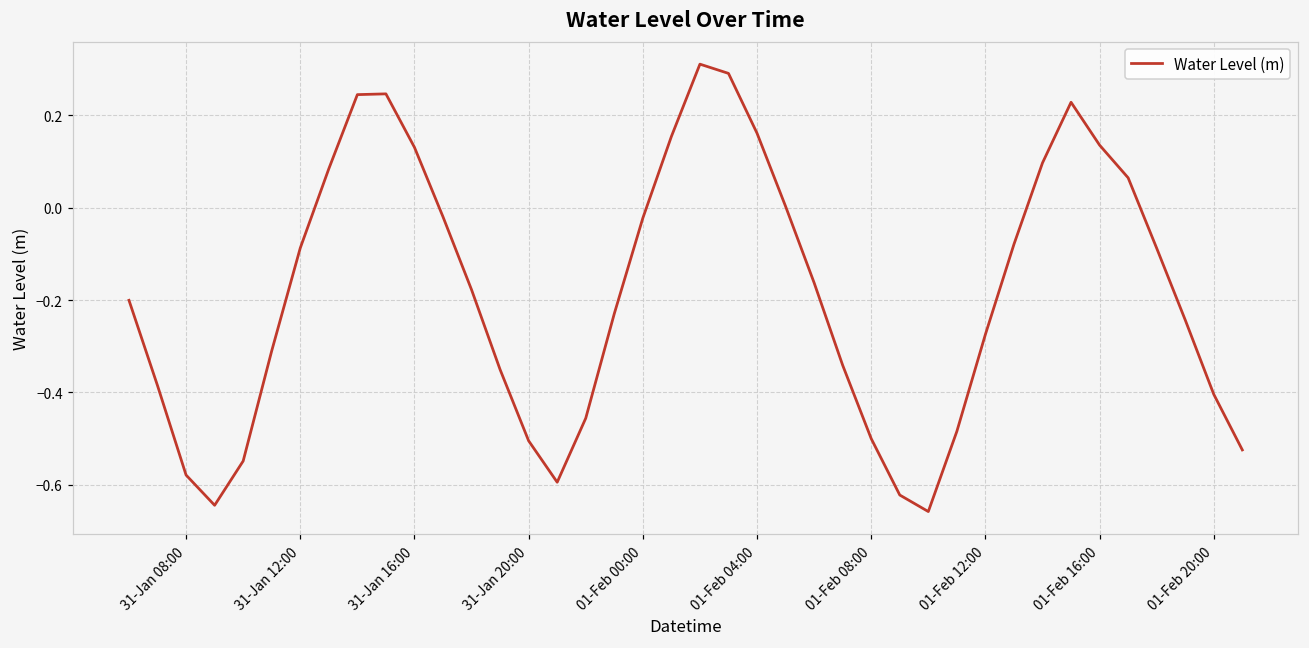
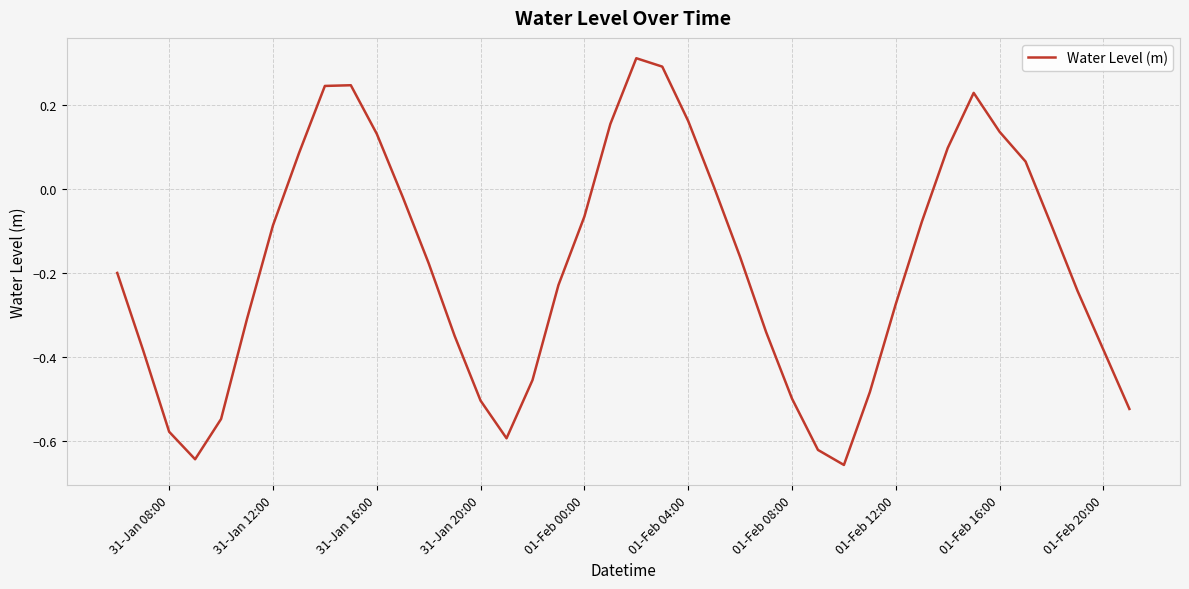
  {
    "31-Jan 08:00": -0.58,
    "31-Jan 12:00": -0.09,
    "31-Jan 16:00": 0.13,
    "31-Jan 20:00": -0.50,
-   "01-Feb 00:00": -0.02,
+   "01-Feb 00:00": -0.07,
    "01-Feb 04:00": 0.16,
    "01-Feb 08:00": -0.50,
    "01-Feb 12:00": -0.27,
    "01-Feb 16:00": 0.14,
-   "01-Feb 20:00": -0.40
+   "01-Feb 20:00": -0.38
  }
